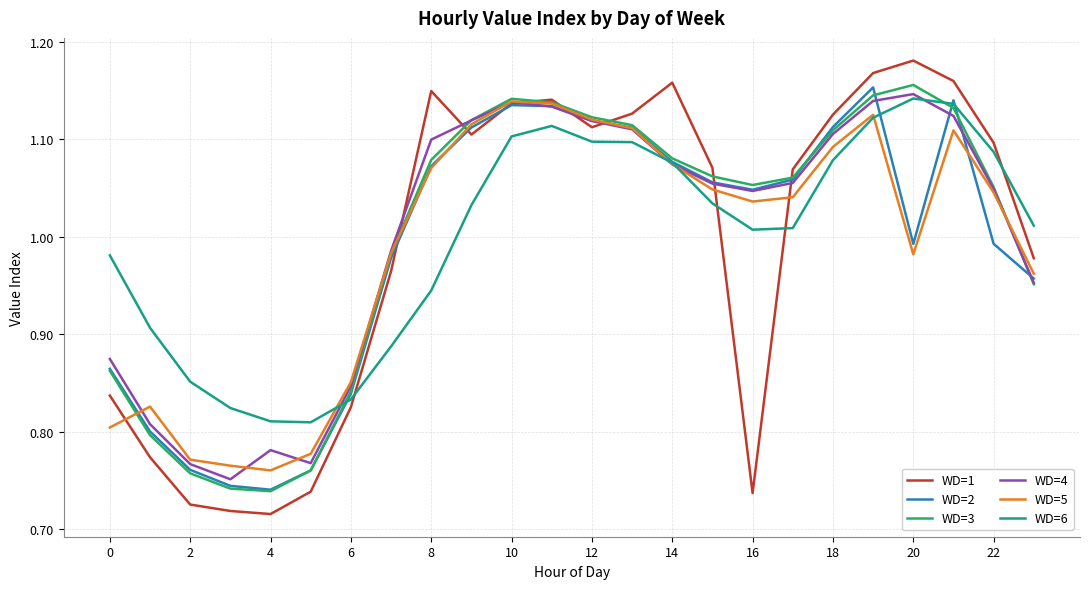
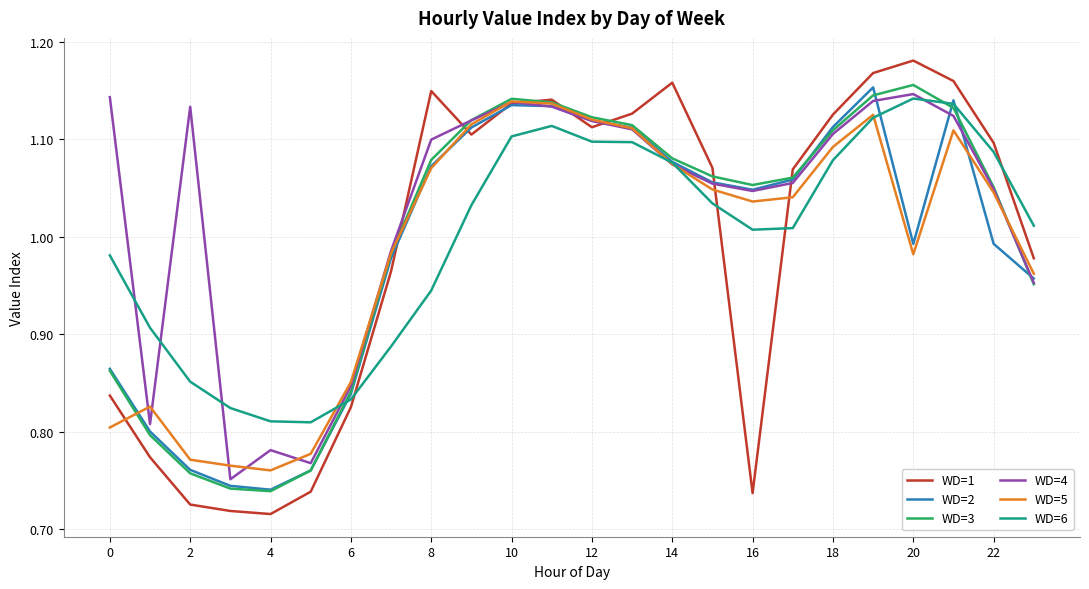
  {
    "WD=1": {
      "0": 0.84,
      "2": 0.73,
      "4": 0.72,
      "6": 0.83,
      "8": 1.15,
      "12": 1.11,
      "14": 1.16,
      "16": 0.74,
      "18": 1.13,
      "20": 1.18,
      "22": 1.10
    },
    "WD=2": {
      "2": 0.76,
      "18": 1.11,
      "20": 0.99,
      "22": 0.99
    },
    "WD=4": {
-     "0": 0.87,
-     "2": 0.77,
+     "0": 1.14,
+     "2": 1.13,
      "4": 0.78,
      "6": 0.85,
      "8": 1.10,
      "18": 1.11,
      "20": 1.15
    },
    "WD=5": {
      "0": 0.80,
      "2": 0.77,
      "4": 0.76,
      "6": 0.85,
      "16": 1.04,
      "18": 1.09,
      "20": 0.98,
      "22": 1.05
    }
  }
